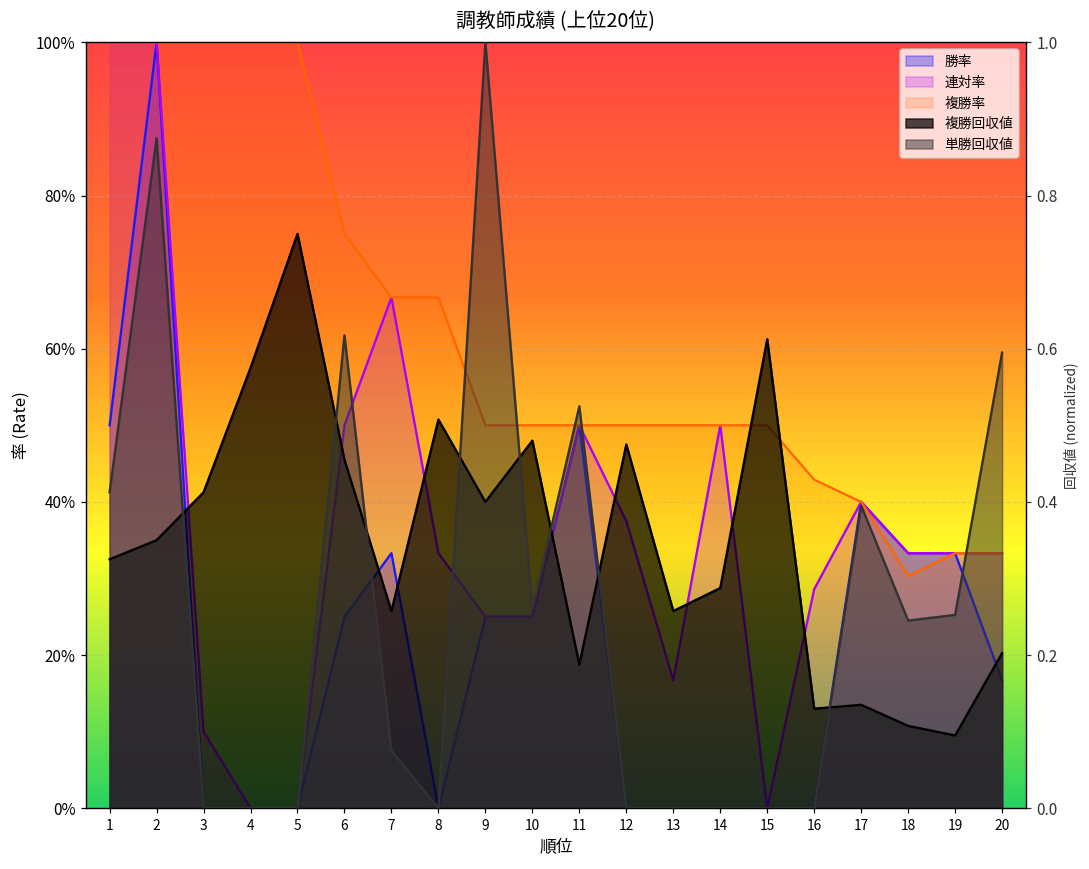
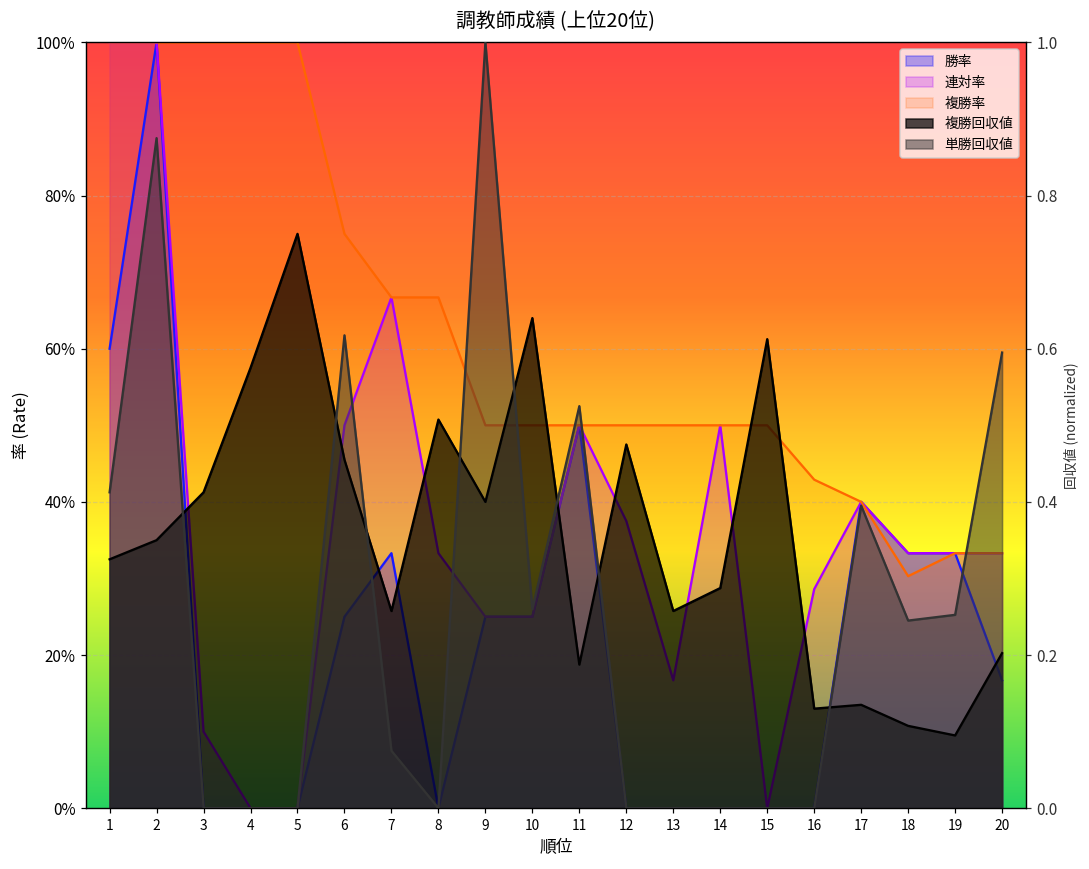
  {
    "勝率": {
-     "1": "50%",
+     "1": "60%",
      "3": "0%",
      "6": "25%",
      "7": "33%",
      "8": "0%",
      "12": "0%",
      "13": "0%",
      "14": "0%",
      "16": "0%",
      "20": "17%"
    },
    "連対率": {
      "3": "10%",
      "6": "50%",
      "8": "33%",
      "12": "38%",
      "13": "17%",
      "16": "29%"
    },
    "複勝率": {
      "3": "100%",
      "4": "100%",
      "5": "100%",
      "6": "75%",
      "8": "67%",
      "9": "50%",
      "10": "50%",
      "12": "50%",
      "13": "50%",
      "15": "50%",
      "16": "43%",
      "18": "30%"
    },
    "複勝回収値": {
      "1": "0.33",
      "2": "0.35",
      "3": "0.41",
      "4": "0.58",
      "5": "0.75",
      "6": "0.46",
      "7": "0.26",
      "8": "0.51",
      "9": "0.40",
-     "10": "0.48",
+     "10": "0.64",
      "11": "0.19",
      "12": "0.48",
      "13": "0.26",
      "14": "0.29",
      "15": "0.61",
      "16": "0.13",
      "17": "0.14",
      "18": "0.11",
      "19": "0.10",
      "20": "0.20"
    },
    "単勝回収値": {
      "1": "0.41",
      "2": "0.88",
      "3": "0.00",
      "4": "0.00",
      "5": "0.00",
      "6": "0.62",
      "7": "0.08",
      "8": "0.00",
      "9": "1.00",
      "10": "0.26",
      "11": "0.53",
      "12": "0.00",
      "13": "0.00",
      "14": "0.00",
      "15": "0.00",
      "16": "0.00",
      "17": "0.40",
      "18": "0.25",
      "19": "0.25",
      "20": "0.60"
    }
  }
